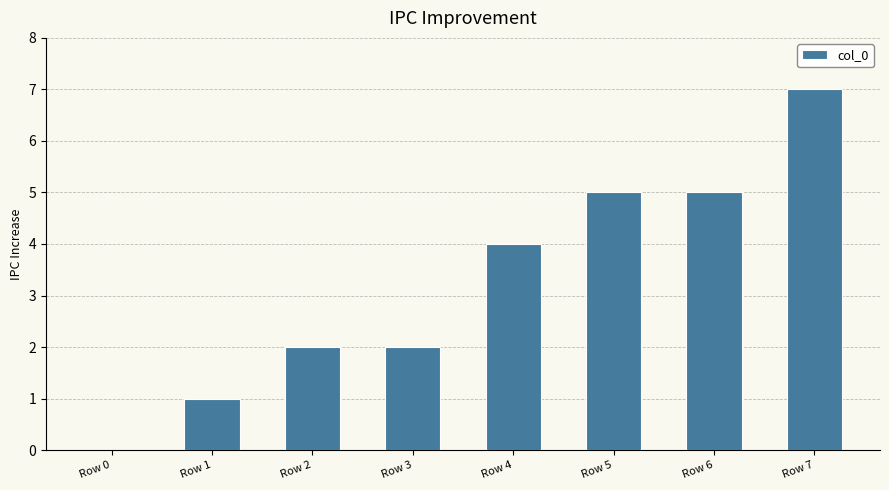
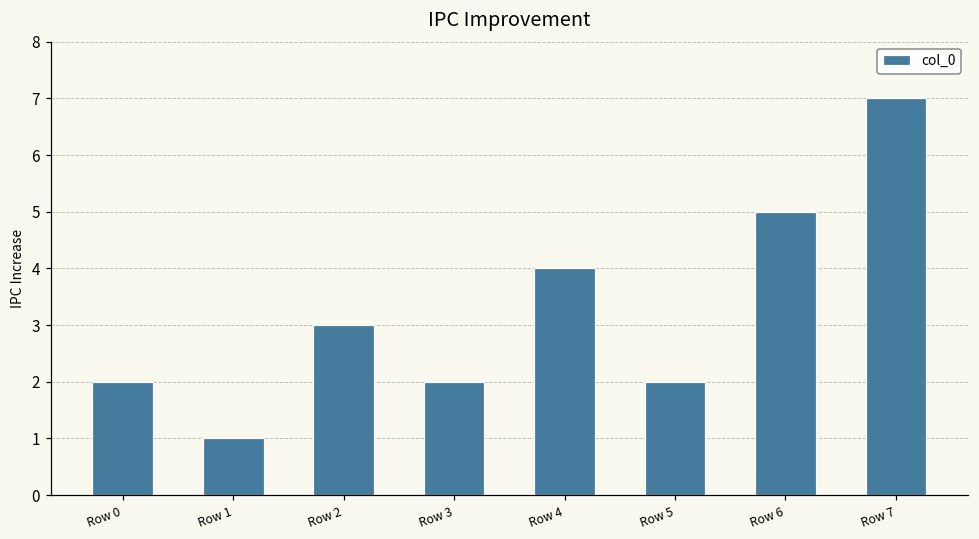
  {
-   "Row 0": 0,
+   "Row 0": 2,
    "Row 1": 1,
-   "Row 2": 2,
+   "Row 2": 3,
    "Row 3": 2,
    "Row 4": 4,
-   "Row 5": 5,
+   "Row 5": 2,
    "Row 6": 5,
    "Row 7": 7
  }
